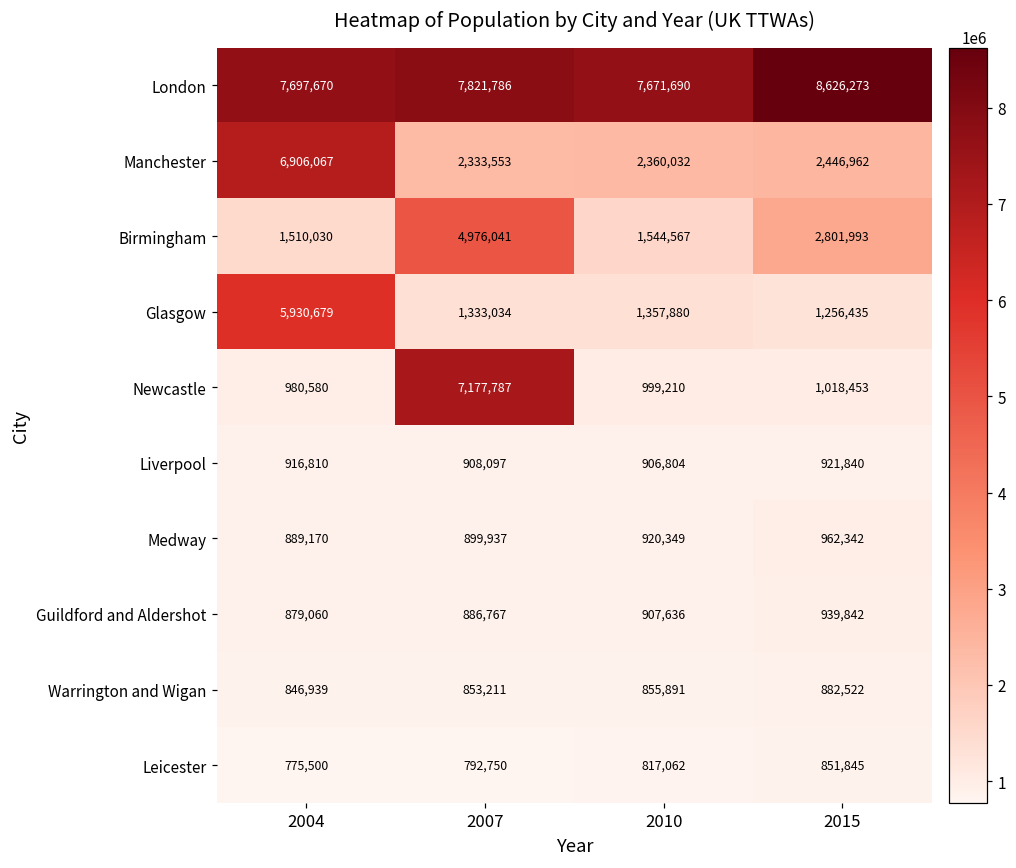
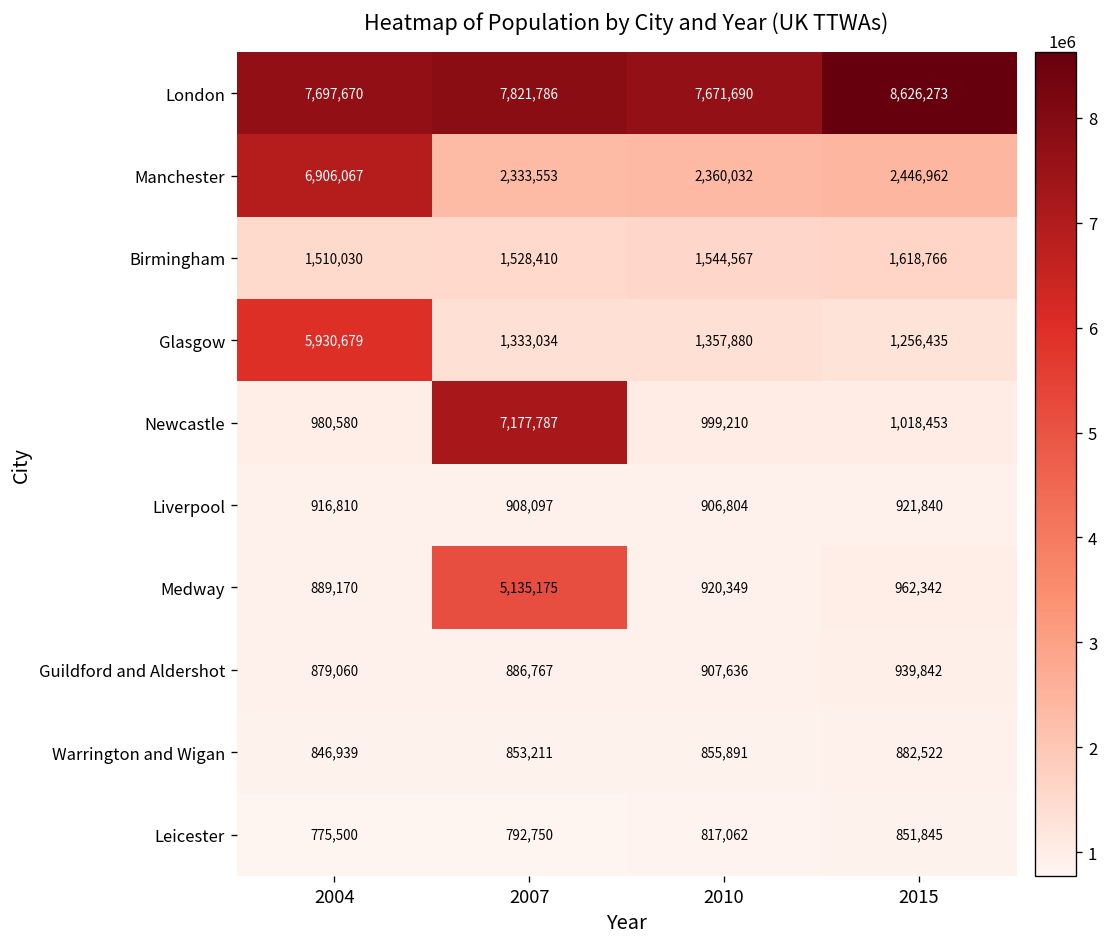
  {
    "London": {
      "2004": "7,697,670",
      "2007": "7,821,786",
      "2010": "7,671,690",
      "2015": "8,626,273"
    },
    "Manchester": {
      "2004": "6,906,067",
      "2007": "2,333,553",
      "2010": "2,360,032",
      "2015": "2,446,962"
    },
    "Birmingham": {
      "2004": "1,510,030",
-     "2007": "4,976,041",
+     "2007": "1,528,410",
      "2010": "1,544,567",
-     "2015": "2,801,993"
+     "2015": "1,618,766"
    },
    "Glasgow": {
      "2004": "5,930,679",
      "2007": "1,333,034",
      "2010": "1,357,880",
      "2015": "1,256,435"
    },
    "Newcastle": {
      "2004": "980,580",
      "2007": "7,177,787",
      "2010": "999,210",
      "2015": "1,018,453"
    },
    "Liverpool": {
      "2004": "916,810",
      "2007": "908,097",
      "2010": "906,804",
      "2015": "921,840"
    },
    "Medway": {
      "2004": "889,170",
-     "2007": "899,937",
+     "2007": "5,135,175",
      "2010": "920,349",
      "2015": "962,342"
    },
    "Guildford and Aldershot": {
      "2004": "879,060",
      "2007": "886,767",
      "2010": "907,636",
      "2015": "939,842"
    },
    "Warrington and Wigan": {
      "2004": "846,939",
      "2007": "853,211",
      "2010": "855,891",
      "2015": "882,522"
    },
    "Leicester": {
      "2004": "775,500",
      "2007": "792,750",
      "2010": "817,062",
      "2015": "851,845"
    }
  }
